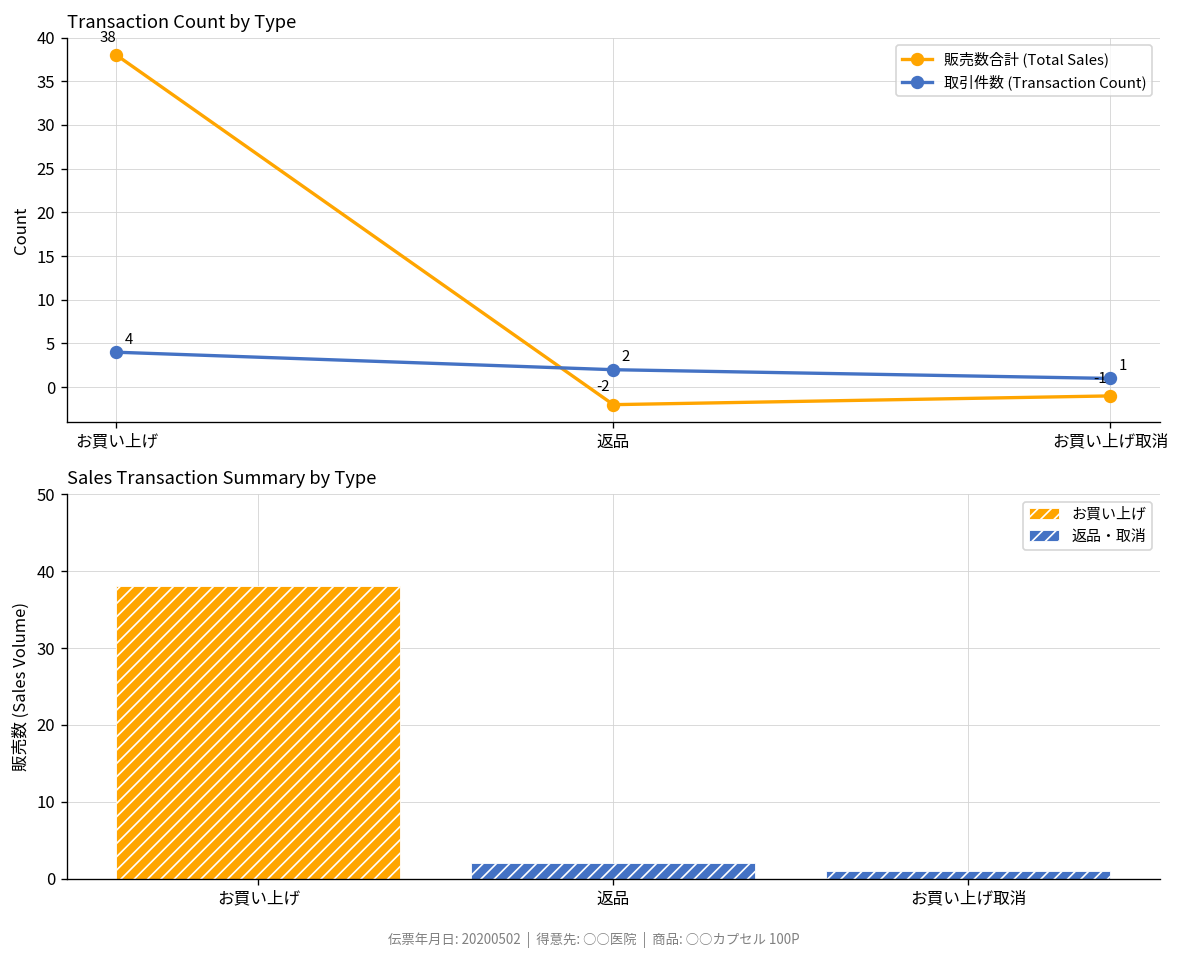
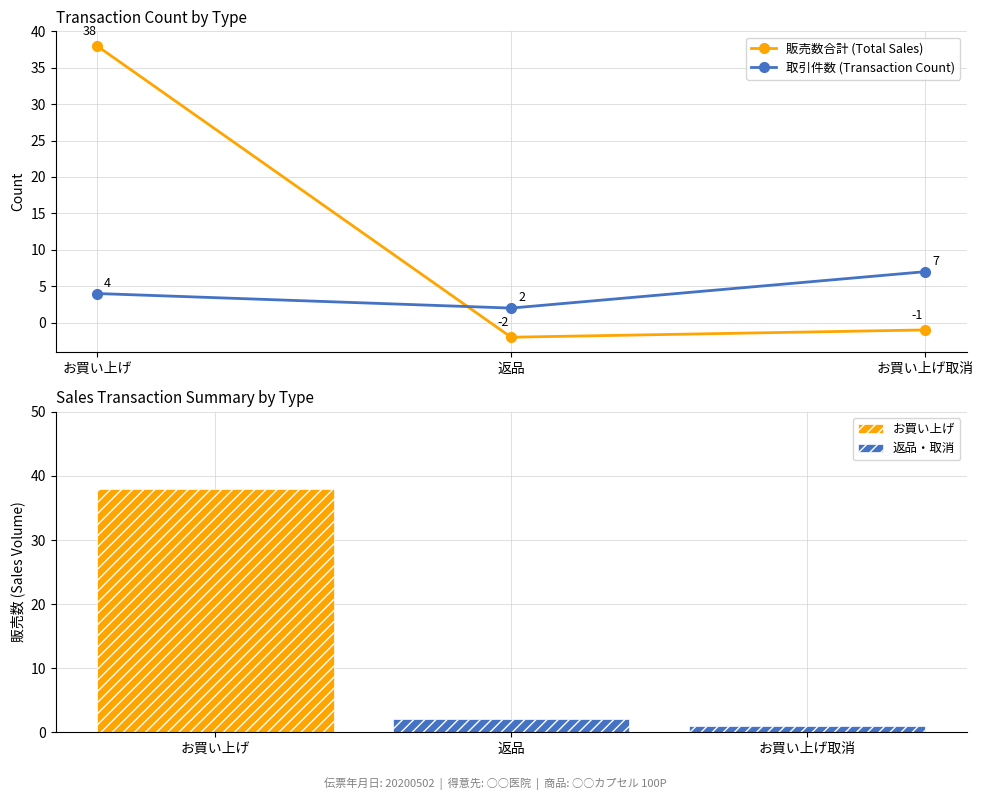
  {
    "Transaction Count by Type": {
      "販売数合計 (Total Sales)": {
        "お買い上げ": 38,
        "返品": -2,
        "お買い上げ取消": -1
      },
      "取引件数 (Transaction Count)": {
        "お買い上げ": 4,
        "返品": 2,
-       "お買い上げ取消": 1
+       "お買い上げ取消": 7
      }
    },
    "Sales Transaction Summary by Type": {
      "お買い上げ": {
        "お買い上げ": 38,
        "返品": 0,
        "お買い上げ取消": 0
      },
      "返品・取消": {
        "お買い上げ": 0,
        "返品": 2,
        "お買い上げ取消": 1
      }
    }
  }
